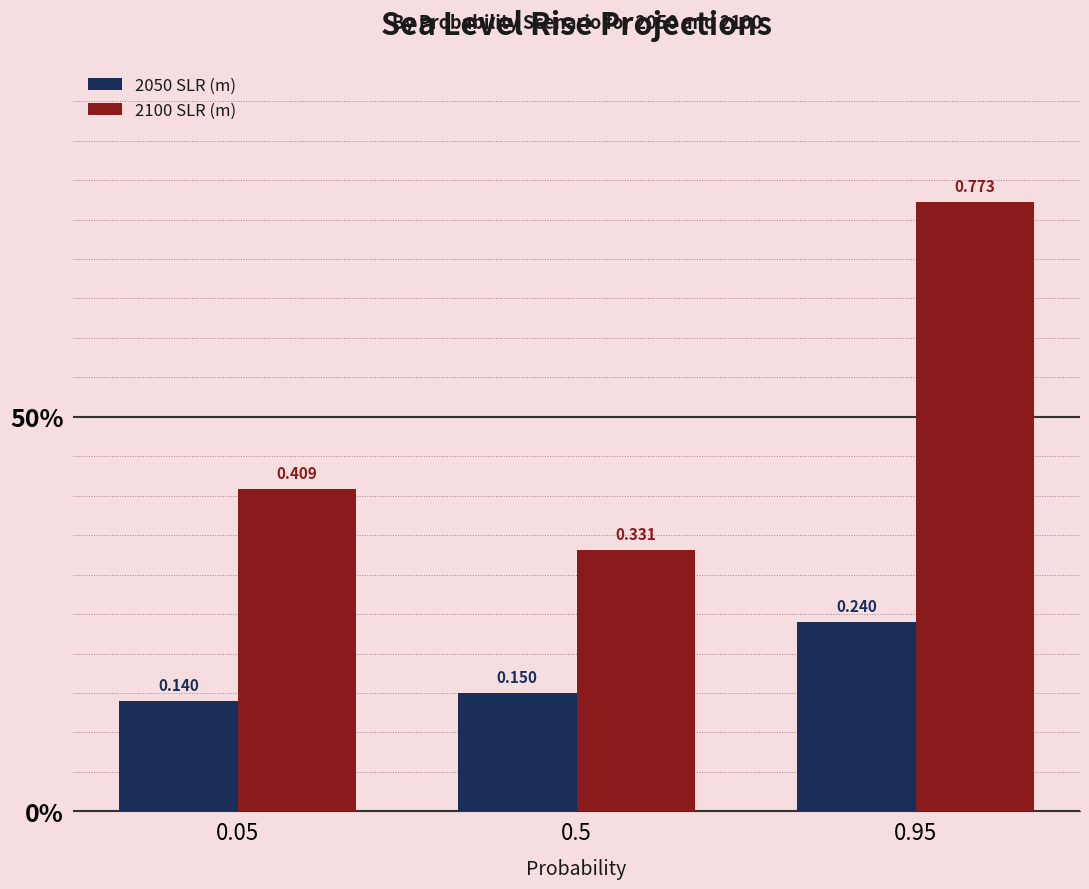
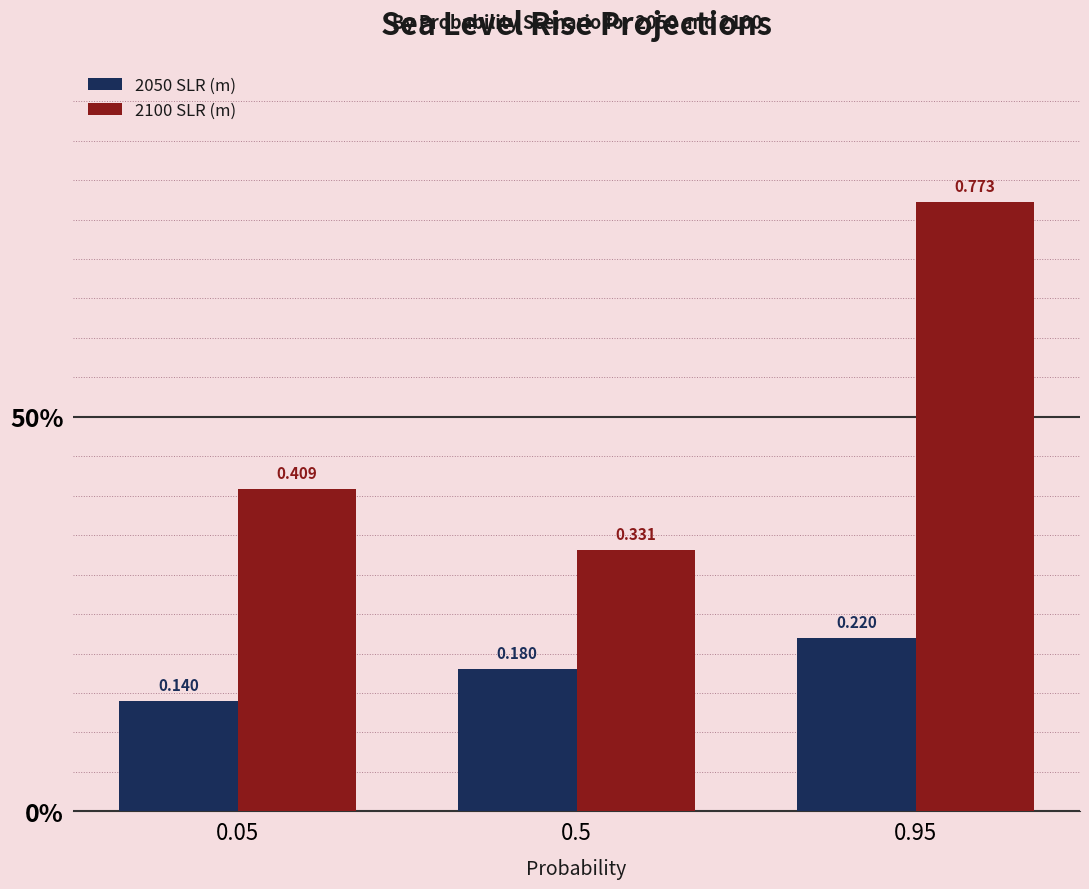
  {
    "2050 SLR (m)": {
      "0.05": 0.140,
-     "0.5": 0.150,
-     "0.95": 0.240
+     "0.5": 0.180,
+     "0.95": 0.220
    },
    "2100 SLR (m)": {
      "0.05": 0.409,
      "0.5": 0.331,
      "0.95": 0.773
    }
  }
